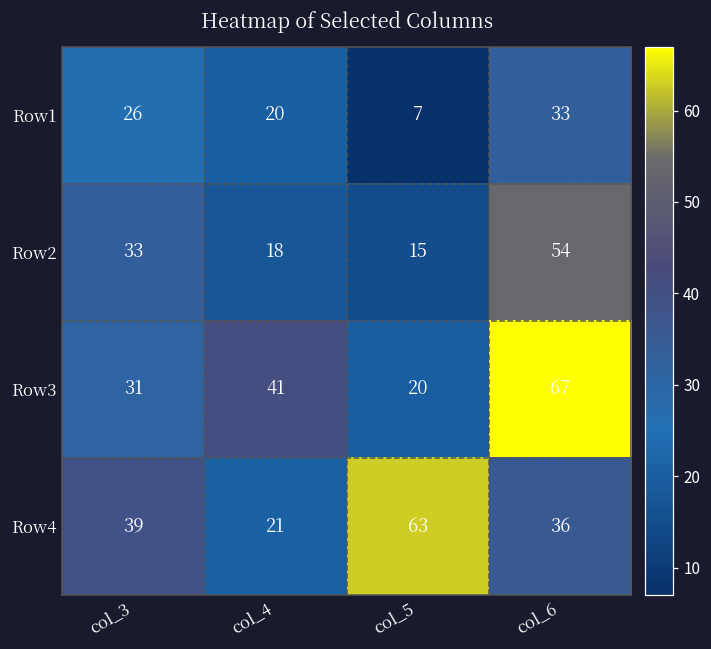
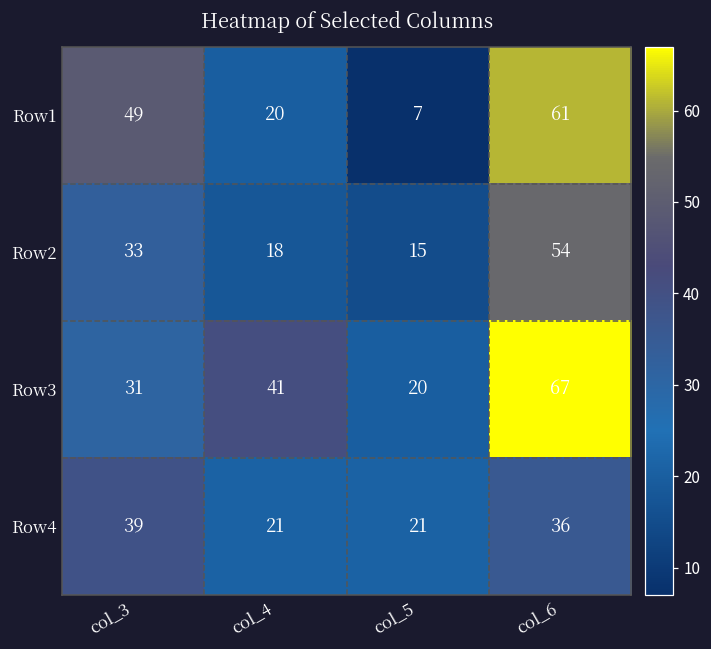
  {
    "Row1": {
-     "col_3": 26,
+     "col_3": 49,
      "col_4": 20,
      "col_5": 7,
-     "col_6": 33
+     "col_6": 61
    },
    "Row2": {
      "col_3": 33,
      "col_4": 18,
      "col_5": 15,
      "col_6": 54
    },
    "Row3": {
      "col_3": 31,
      "col_4": 41,
      "col_5": 20,
      "col_6": 67
    },
    "Row4": {
      "col_3": 39,
      "col_4": 21,
-     "col_5": 63,
+     "col_5": 21,
      "col_6": 36
    }
  }
